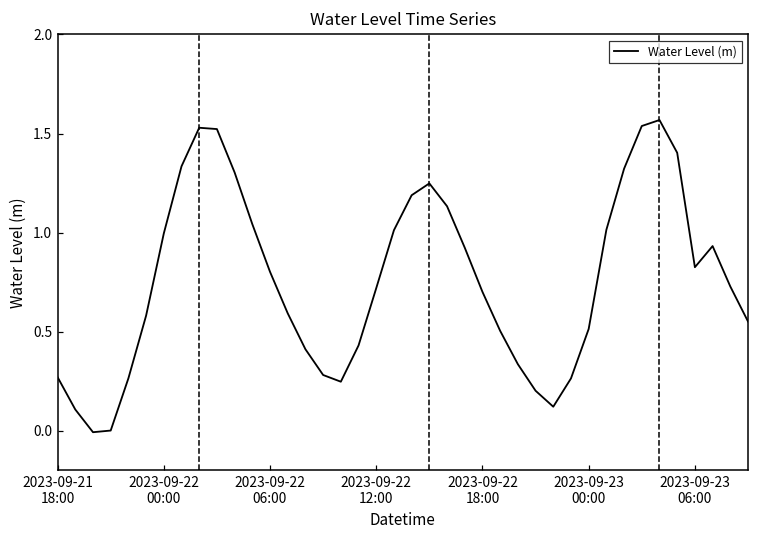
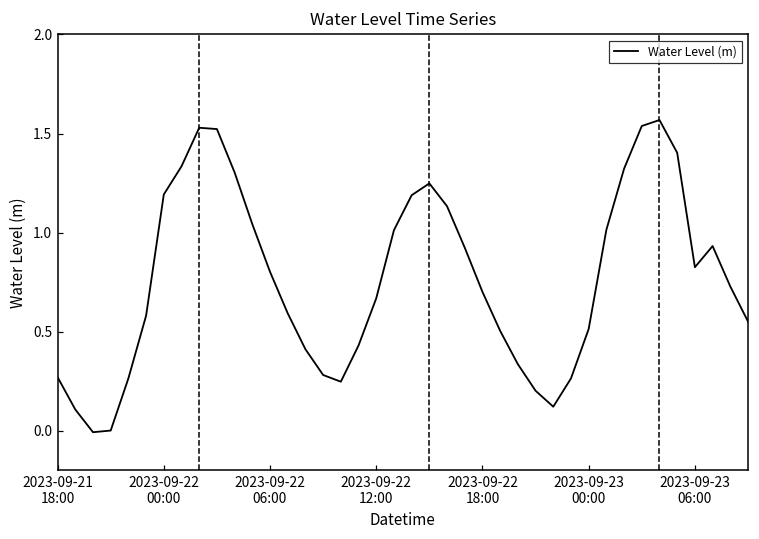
  {
    "2023-09-21 18:00": 0.27,
-   "2023-09-22 00:00": 1.00,
+   "2023-09-22 00:00": 1.19,
    "2023-09-22 06:00": 0.80,
-   "2023-09-22 12:00": 0.72,
+   "2023-09-22 12:00": 0.67,
    "2023-09-22 18:00": 0.70,
    "2023-09-23 00:00": 0.51,
    "2023-09-23 06:00": 0.83
  }
